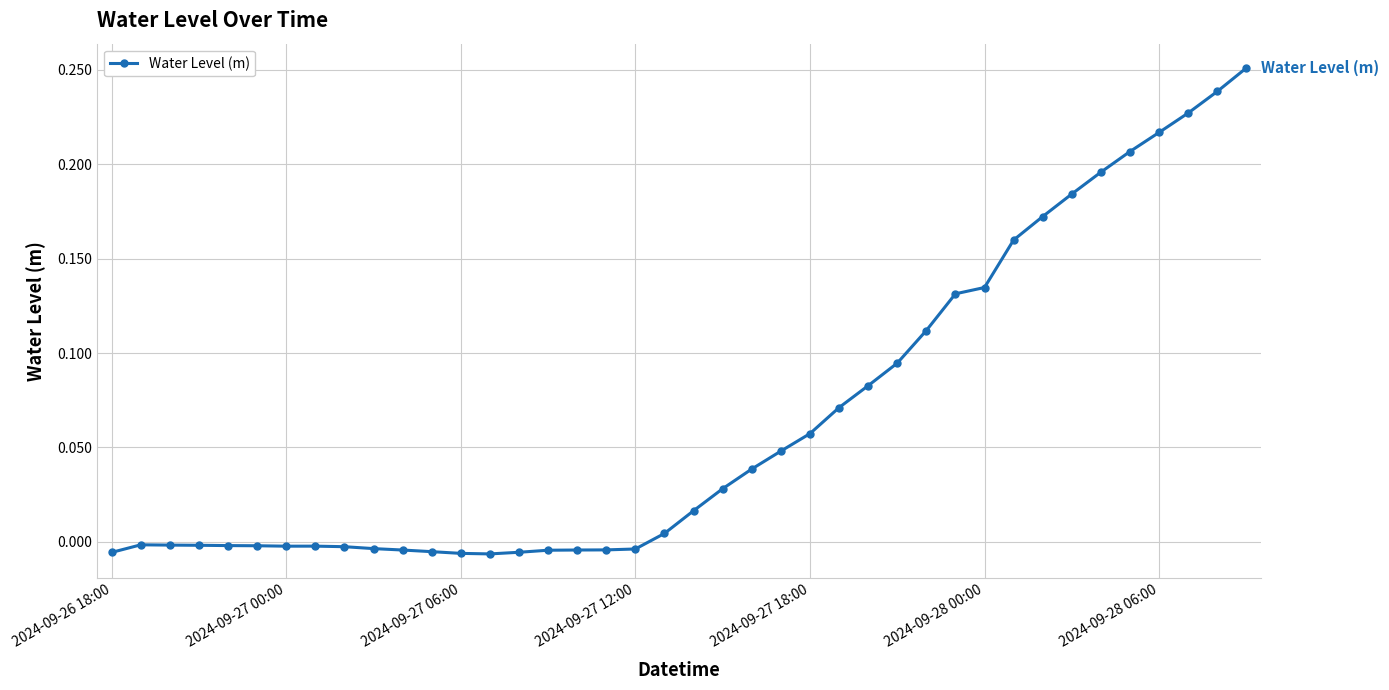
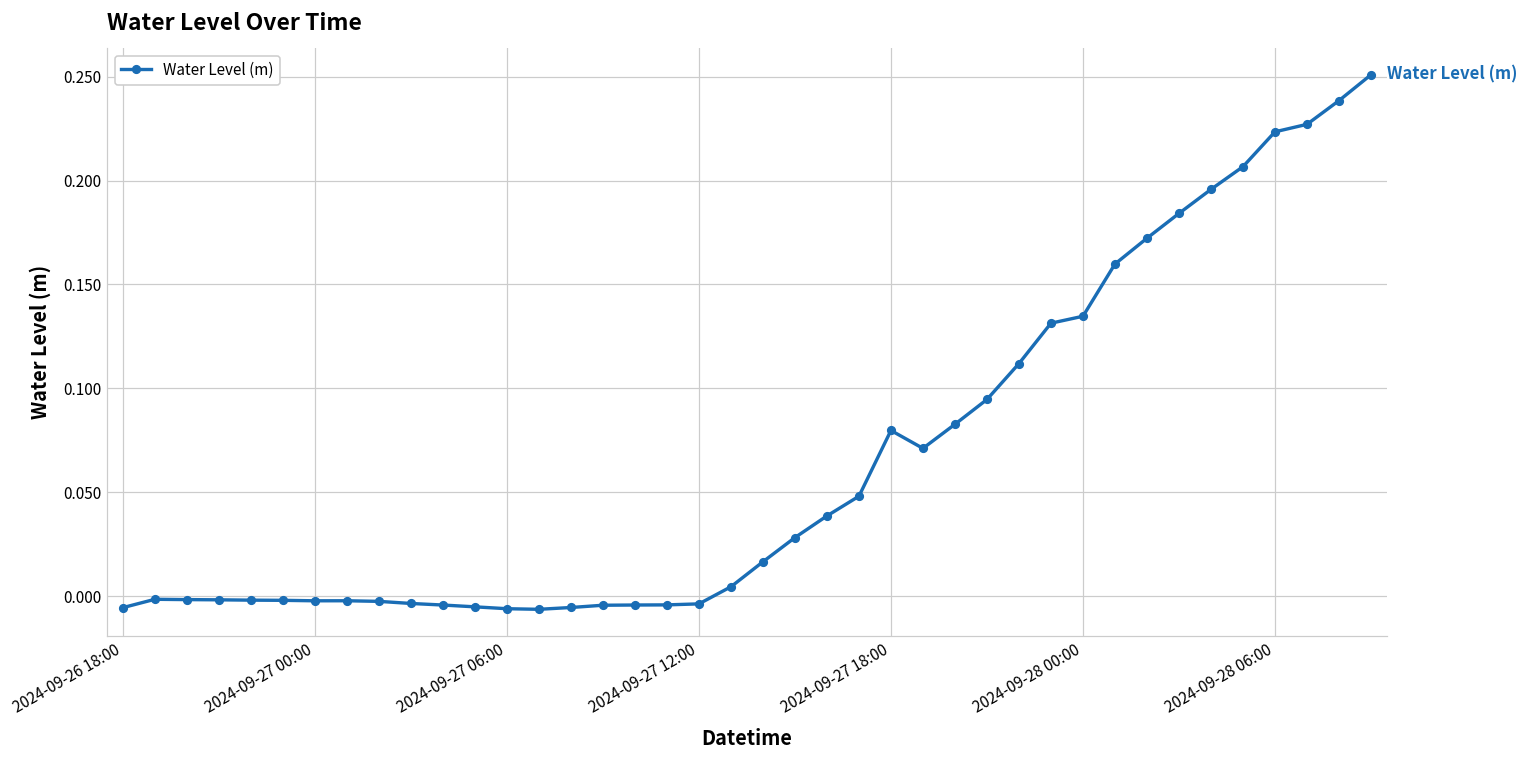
  {
    "2024-09-26 18:00": -0.006,
    "2024-09-27 00:00": -0.002,
    "2024-09-27 06:00": -0.006,
    "2024-09-27 12:00": -0.004,
-   "2024-09-27 18:00": 0.057,
+   "2024-09-27 18:00": 0.080,
    "2024-09-28 00:00": 0.135,
-   "2024-09-28 06:00": 0.217
+   "2024-09-28 06:00": 0.223
  }
